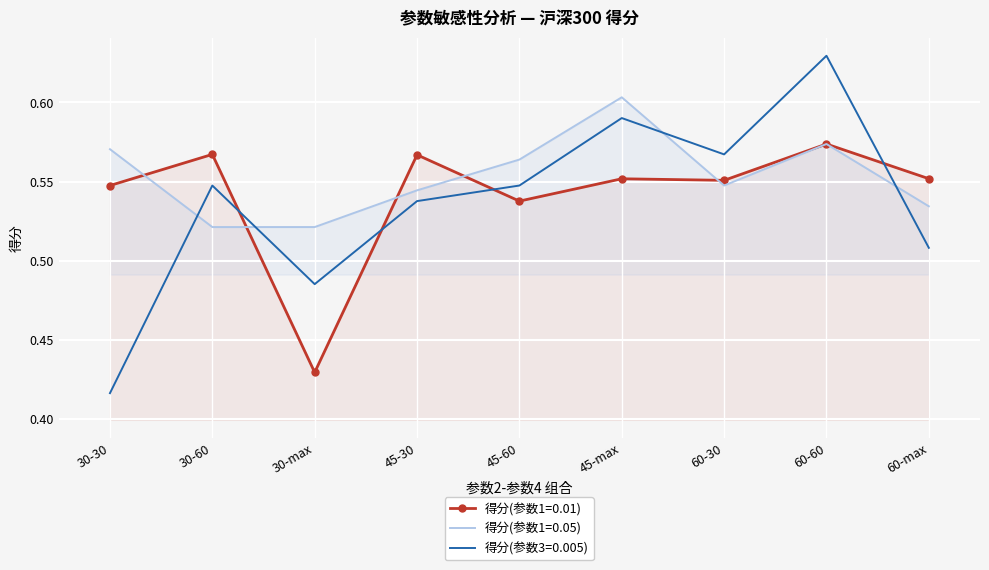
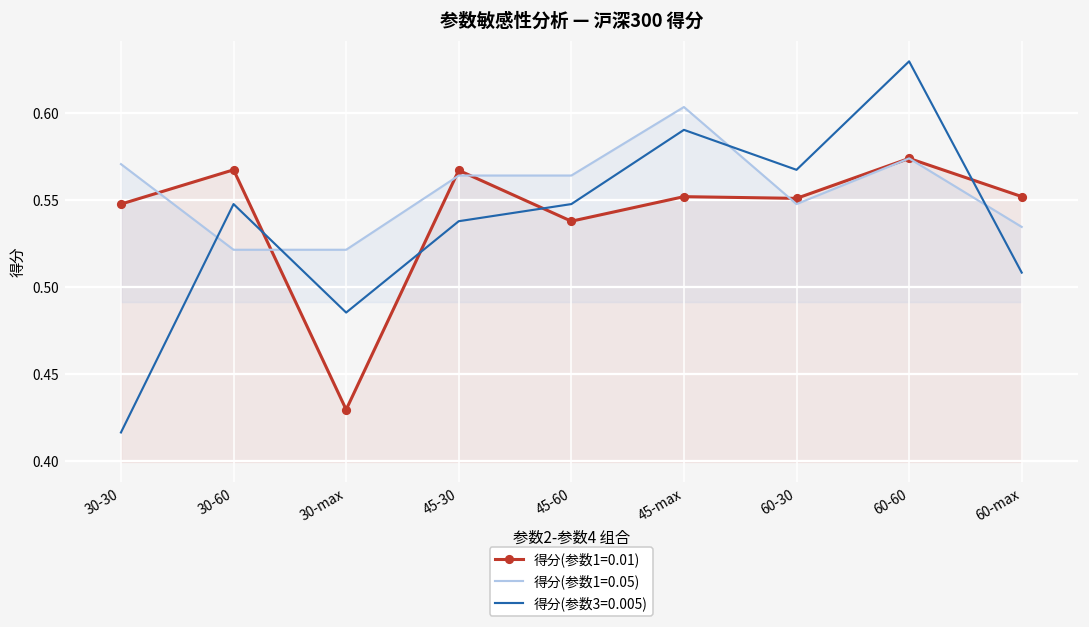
  {
    "得分(参数1=0.01)": {
      "30-30": 0.548,
      "30-60": 0.567,
      "30-max": 0.430,
      "45-30": 0.567,
      "45-60": 0.538,
      "45-max": 0.552,
      "60-30": 0.551,
      "60-max": 0.552
    },
    "得分(参数1=0.05)": {
      "30-30": 0.570,
      "30-60": 0.521,
      "30-max": 0.521,
-     "45-30": 0.545,
+     "45-30": 0.564,
      "45-60": 0.564,
      "45-max": 0.603,
      "60-30": 0.548,
      "60-max": 0.534
    },
    "得分(参数3=0.005)": {
      "30-30": 0.416,
      "30-60": 0.548,
      "30-max": 0.485,
      "45-30": 0.538,
      "45-60": 0.548,
      "45-max": 0.590,
      "60-30": 0.567,
      "60-60": 0.630,
      "60-max": 0.508
    }
  }
